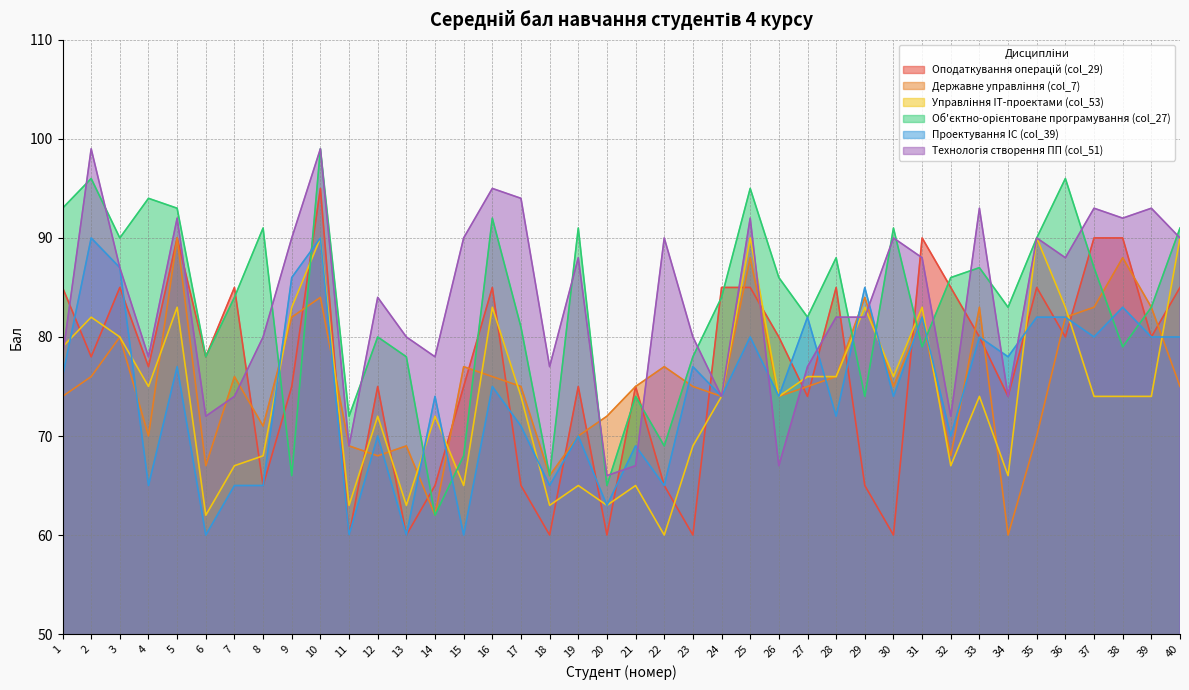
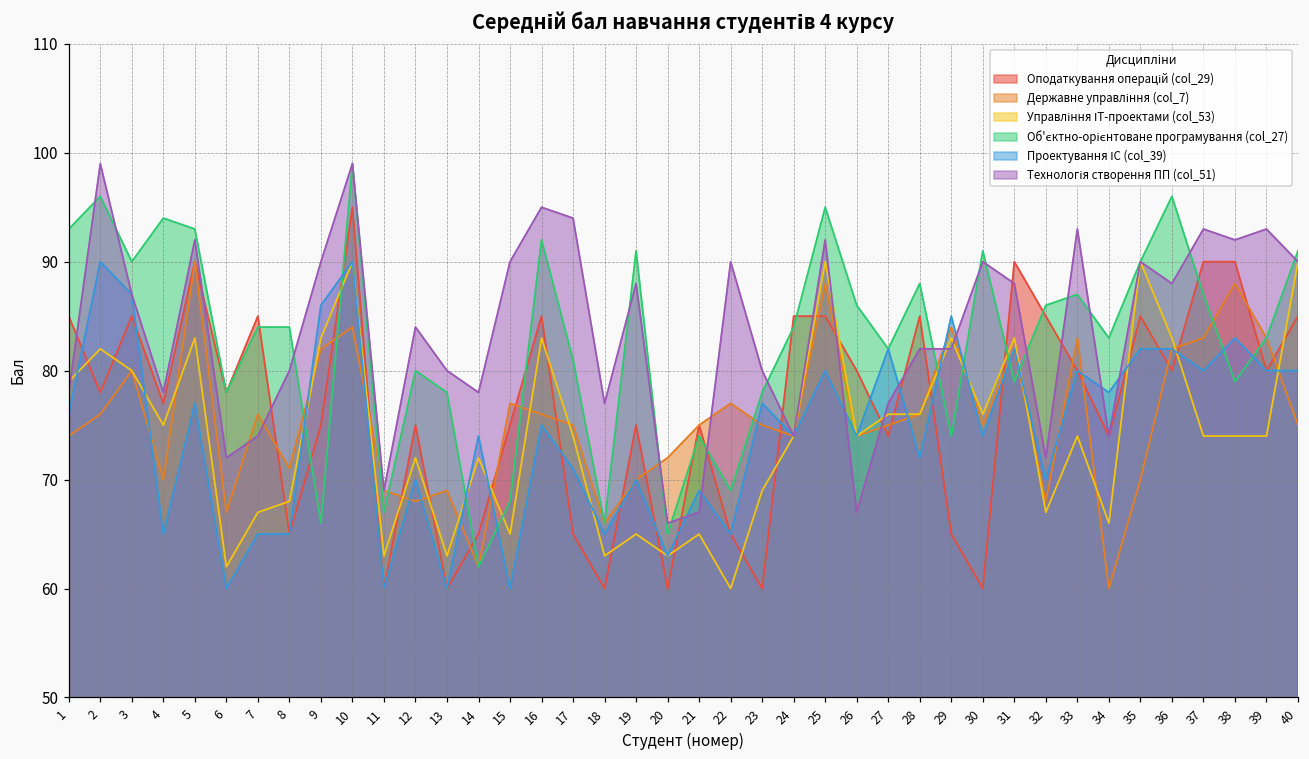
  {
    "Об'єктно-орієнтоване програмування (col_27)": {
      "1": 93,
      "2": 96,
      "3": 90,
      "4": 94,
      "5": 93,
      "7": 84,
-     "8": 91,
+     "8": 84,
      "9": 66,
-     "11": 72,
+     "11": 67,
      "12": 80,
      "13": 78,
      "15": 68,
      "16": 92,
      "17": 81,
      "19": 91,
      "20": 65,
      "21": 74,
      "22": 69,
      "23": 78,
      "24": 84,
      "25": 95,
      "26": 86,
      "28": 88,
      "29": 74,
      "30": 91,
      "31": 79,
      "32": 86,
      "33": 87,
      "34": 83,
      "36": 96,
      "37": 87,
      "38": 79,
      "40": 91
    },
    "Проектування ІС (col_39)": {
      "1": 76,
      "2": 90,
      "4": 65,
      "5": 77,
      "6": 60,
      "7": 65,
      "9": 86,
      "12": 70,
      "14": 74,
      "15": 60,
      "16": 75,
      "17": 71,
      "18": 65,
      "21": 69,
      "23": 77,
      "25": 80,
      "28": 72,
      "29": 85,
      "30": 74,
      "32": 70,
      "34": 78,
      "35": 82,
      "37": 80,
      "38": 83,
      "40": 80
    },
    "Технологія створення ПП (col_51)": {
      "1": 78,
      "2": 99,
      "4": 78,
      "5": 92,
      "6": 72,
      "7": 74,
      "8": 80,
      "9": 90,
      "12": 84,
      "13": 80,
      "14": 78,
      "15": 90,
      "16": 95,
      "17": 94,
      "18": 77,
      "19": 88,
      "20": 66,
      "21": 67,
      "22": 90,
      "23": 80,
      "25": 92,
      "26": 67,
      "27": 77,
      "28": 82,
      "29": 82,
      "30": 90,
      "31": 88,
      "32": 72,
      "33": 93,
      "36": 88,
      "37": 93,
      "38": 92,
      "39": 93
    }
  }
